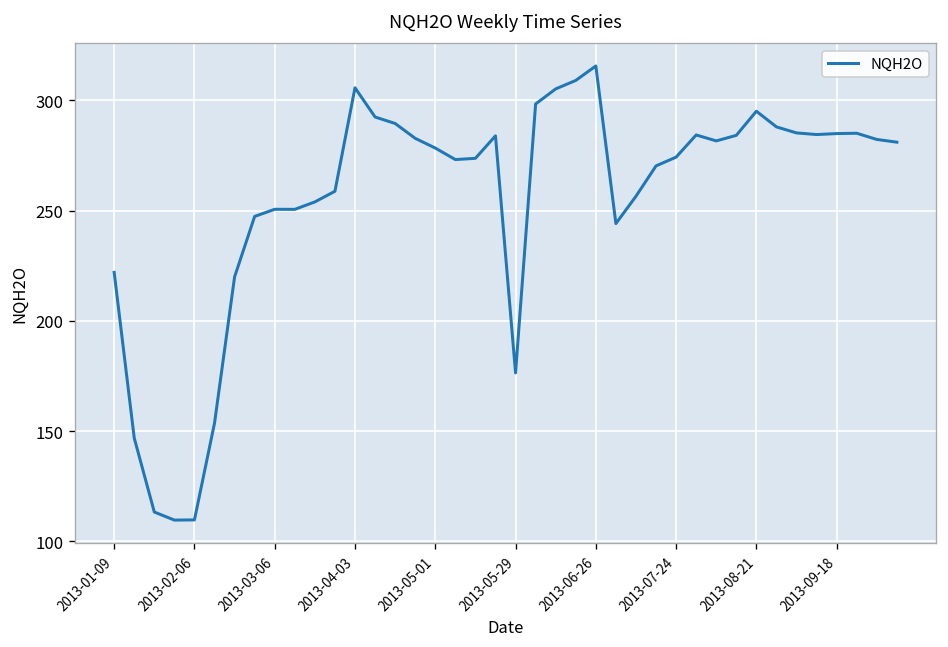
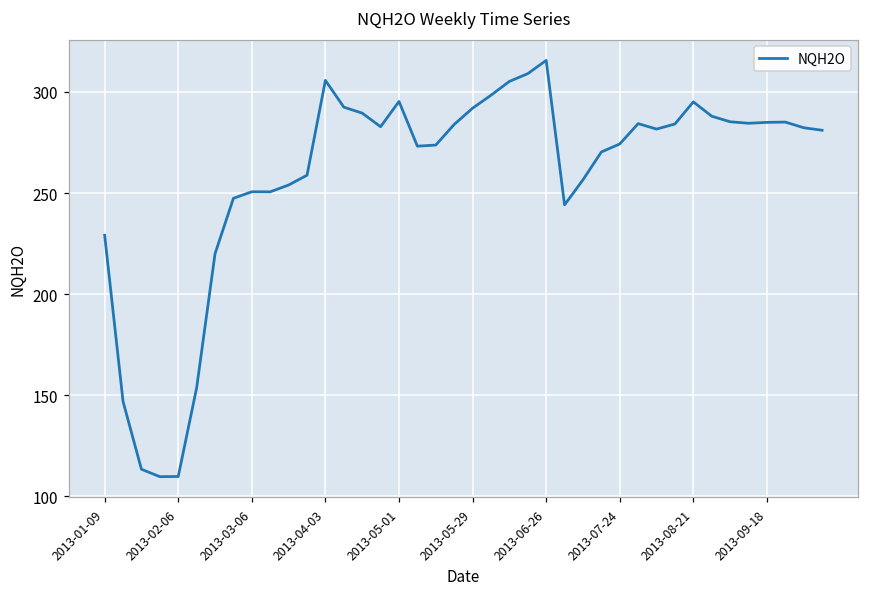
  {
-   "2013-01-09": 222,
+   "2013-01-09": 229,
    "2013-02-06": 110,
    "2013-03-06": 251,
    "2013-04-03": 306,
-   "2013-05-01": 278,
-   "2013-05-29": 176,
+   "2013-05-01": 295,
+   "2013-05-29": 292,
    "2013-06-26": 316,
    "2013-07-24": 274,
    "2013-08-21": 295,
    "2013-09-18": 285
  }
